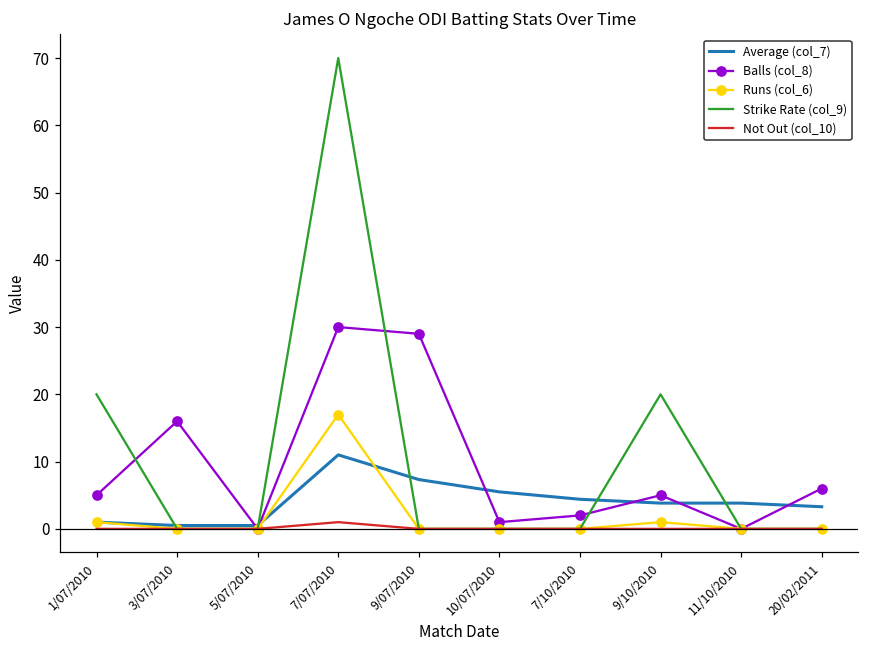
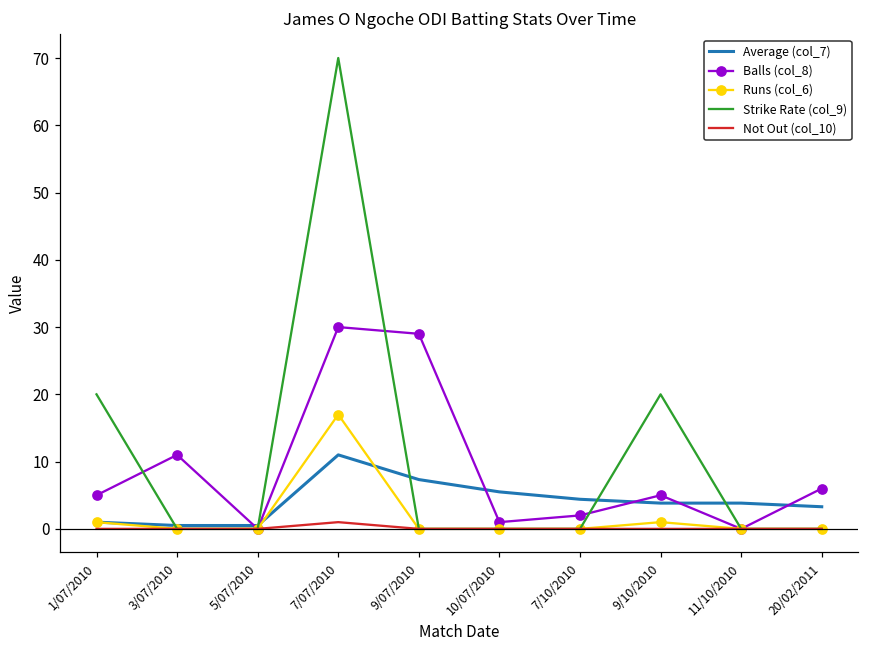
  {
    "Average (col_7)": {
      "3/07/2010": 1,
      "5/07/2010": 1,
      "7/07/2010": 11,
      "9/07/2010": 7,
      "10/07/2010": 6,
      "7/10/2010": 4,
      "9/10/2010": 4,
      "11/10/2010": 4,
      "20/02/2011": 3
    },
    "Balls (col_8)": {
      "1/07/2010": 5,
-     "3/07/2010": 16,
+     "3/07/2010": 11,
      "7/07/2010": 30,
      "9/07/2010": 29,
      "10/07/2010": 1,
      "7/10/2010": 2,
      "9/10/2010": 5,
      "20/02/2011": 6
    },
    "Runs (col_6)": {
      "7/07/2010": 17,
      "9/10/2010": 1
    },
    "Strike Rate (col_9)": {
      "1/07/2010": 20,
      "7/07/2010": 70,
      "9/10/2010": 20
    },
    "Not Out (col_10)": {
      "1/07/2010": 0,
      "7/07/2010": 1,
      "9/10/2010": 0
    }
  }
